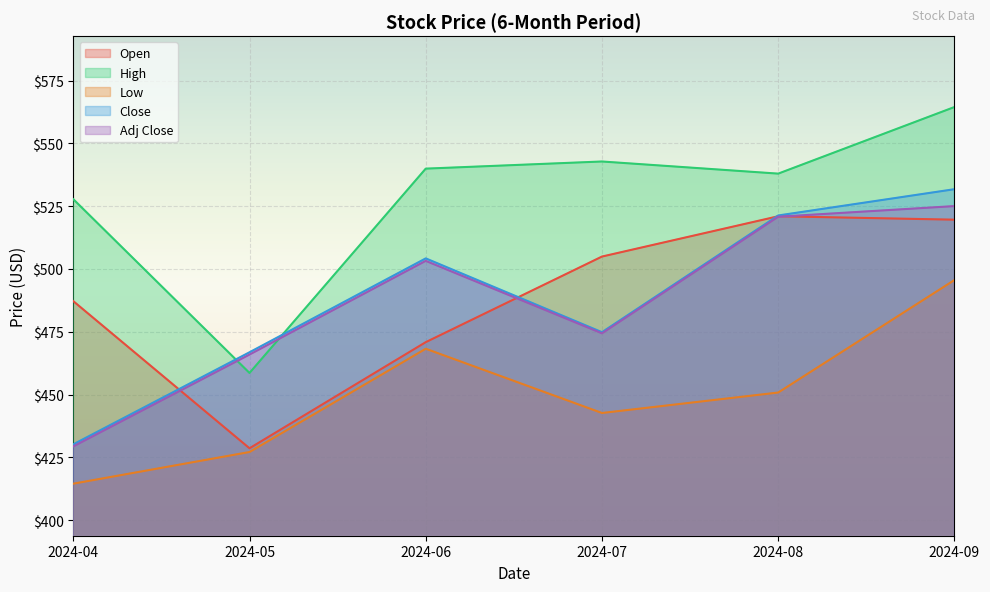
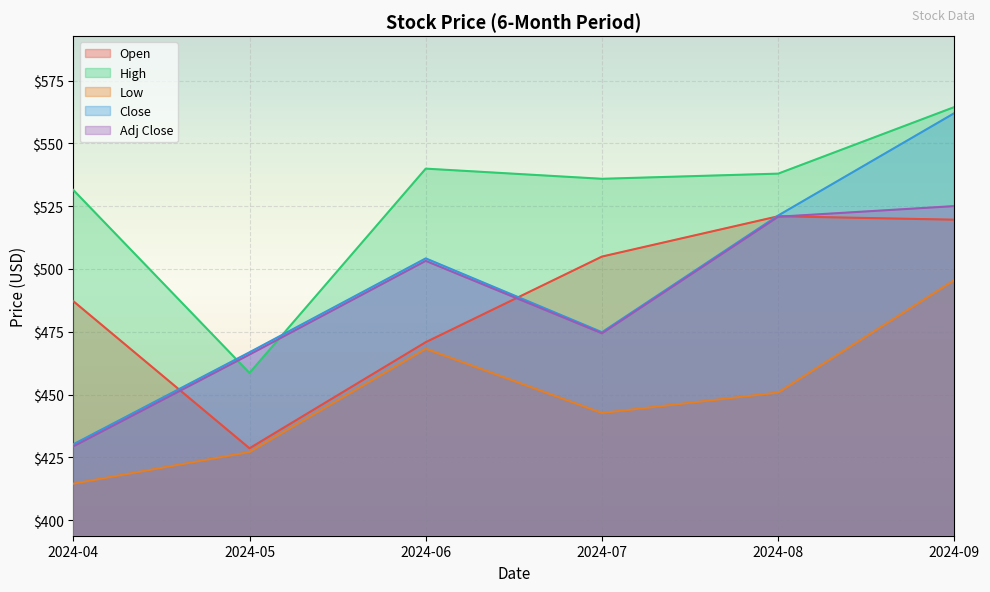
  {
    "High": {
-     "2024-04": "$528",
+     "2024-04": "$531",
      "2024-05": "$459",
      "2024-06": "$540",
-     "2024-07": "$543",
+     "2024-07": "$536",
      "2024-08": "$538",
      "2024-09": "$565"
    },
    "Close": {
-     "2024-09": "$532"
+     "2024-09": "$562"
    },
    "Adj Close": {
      "2024-09": "$525"
    }
  }
